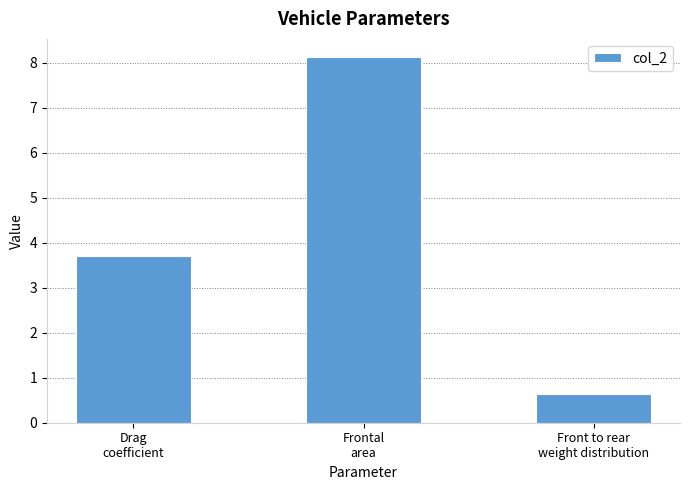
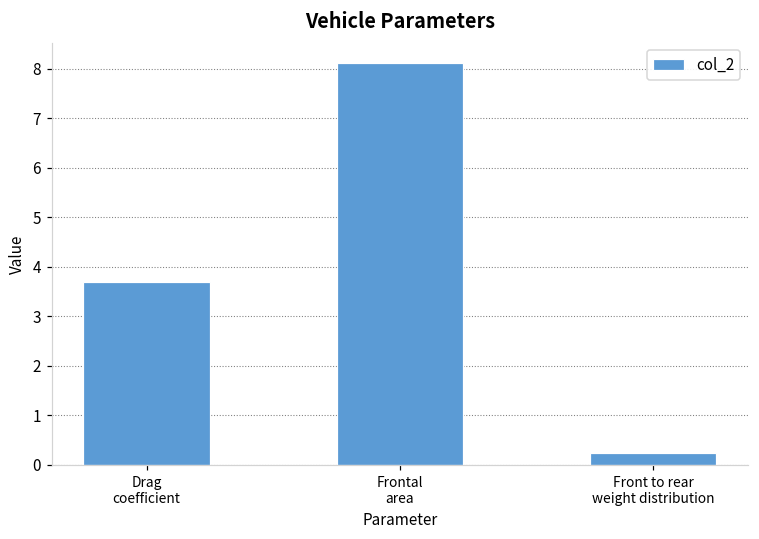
  {
    "Drag coefficient": 3.7,
    "Frontal area": 8.1,
-   "Front to rear weight distribution": 0.6
+   "Front to rear weight distribution": 0.2
  }
